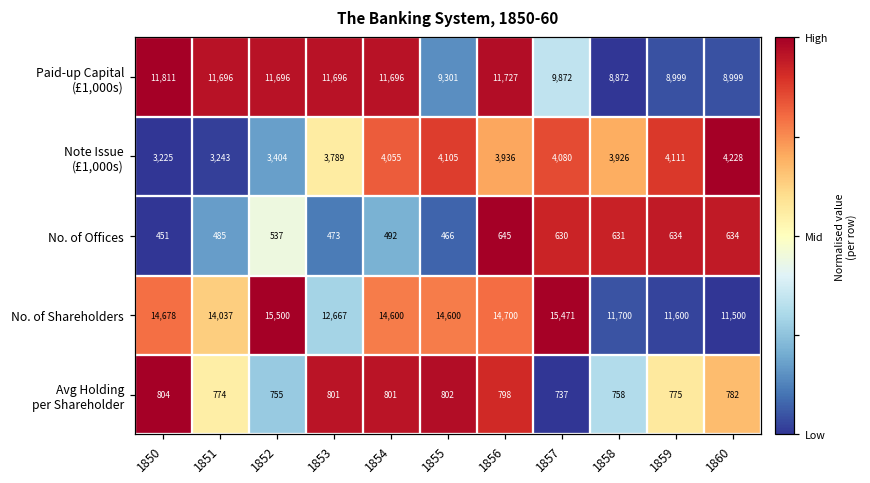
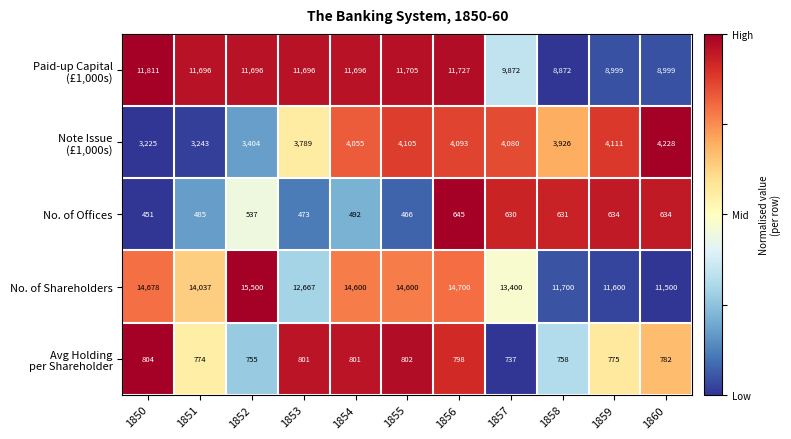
  {
    "Paid-up Capital (£1,000s)": {
      "1850": "11,811",
      "1851": "11,696",
      "1852": "11,696",
      "1853": "11,696",
      "1854": "11,696",
-     "1855": "9,301",
+     "1855": "11,705",
      "1856": "11,727",
      "1857": "9,872",
      "1858": "8,872",
      "1859": "8,999",
      "1860": "8,999"
    },
    "Note Issue (£1,000s)": {
      "1850": "3,225",
      "1851": "3,243",
      "1852": "3,404",
      "1853": "3,789",
      "1854": "4,055",
      "1855": "4,105",
-     "1856": "3,936",
+     "1856": "4,093",
      "1857": "4,080",
      "1858": "3,926",
      "1859": "4,111",
      "1860": "4,228"
    },
    "No. of Offices": {
      "1850": "451",
      "1851": "485",
      "1852": "537",
      "1853": "473",
      "1854": "492",
      "1855": "466",
      "1856": "645",
      "1857": "630",
      "1858": "631",
      "1859": "634",
      "1860": "634"
    },
    "No. of Shareholders": {
      "1850": "14,678",
      "1851": "14,037",
      "1852": "15,500",
      "1853": "12,667",
      "1854": "14,600",
      "1855": "14,600",
      "1856": "14,700",
-     "1857": "15,471",
+     "1857": "13,400",
      "1858": "11,700",
      "1859": "11,600",
      "1860": "11,500"
    },
    "Avg Holding per Shareholder": {
      "1850": "804",
      "1851": "774",
      "1852": "755",
      "1853": "801",
      "1854": "801",
      "1855": "802",
      "1856": "798",
      "1857": "737",
      "1858": "758",
      "1859": "775",
      "1860": "782"
    }
  }
